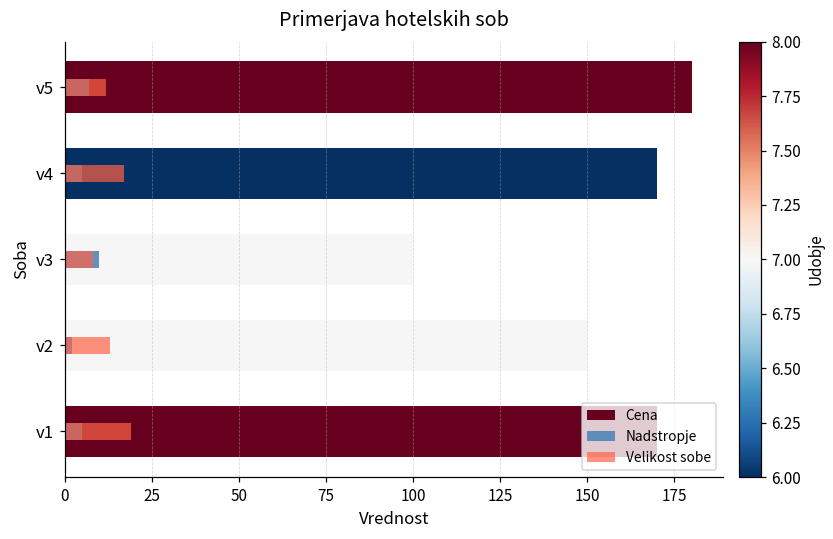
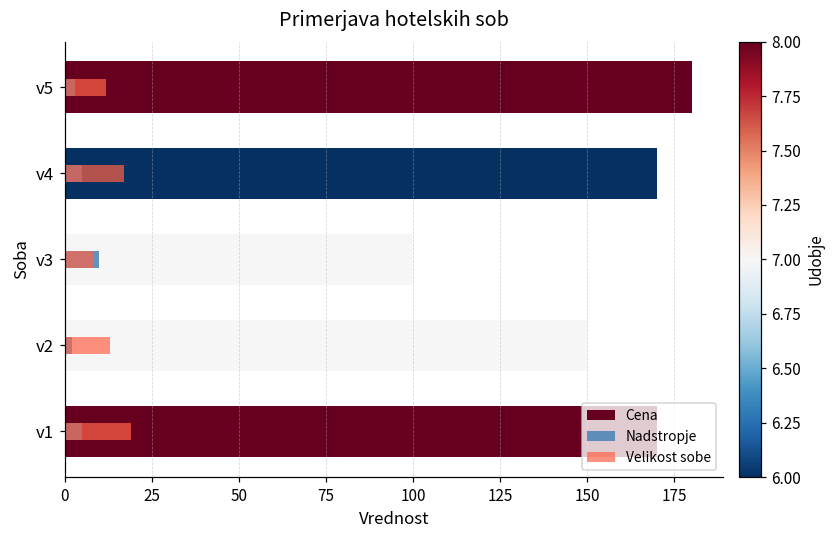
  {
    "Cena": {
      "v5": 180,
      "v4": 170,
      "v3": 100,
      "v2": 150
    },
    "Nadstropje": {
-     "v5": 7
+     "v5": 3
    }
  }
